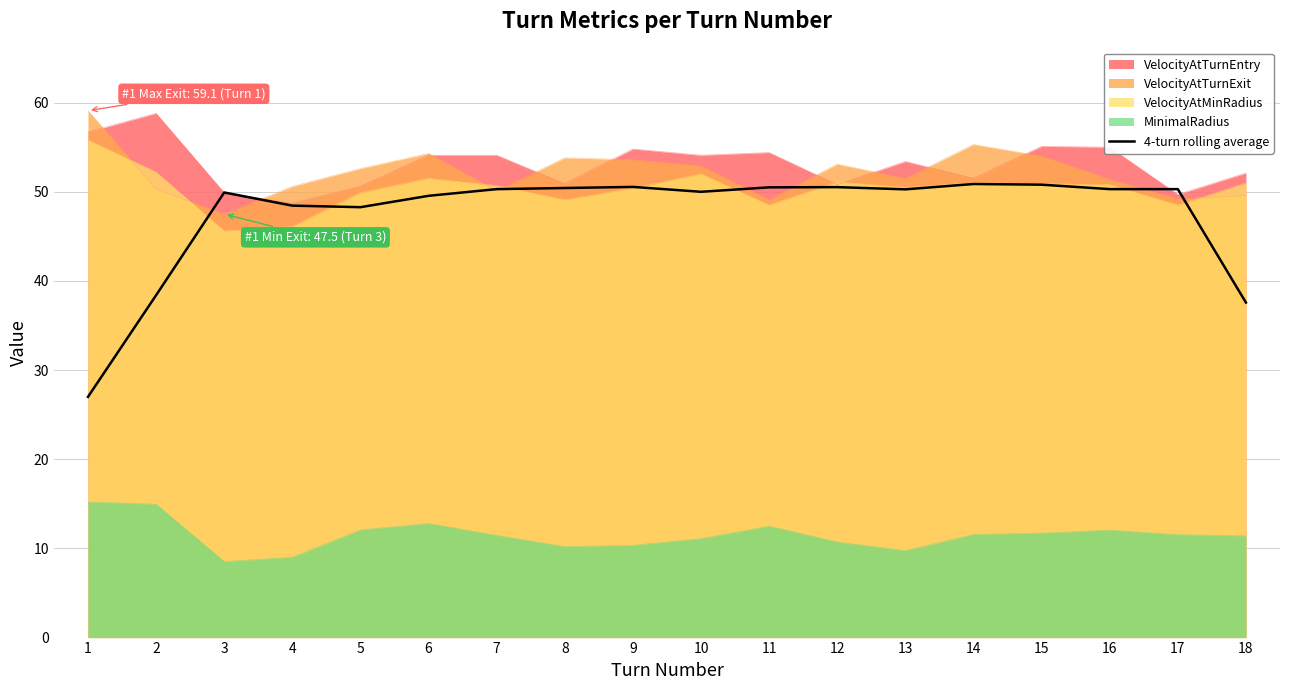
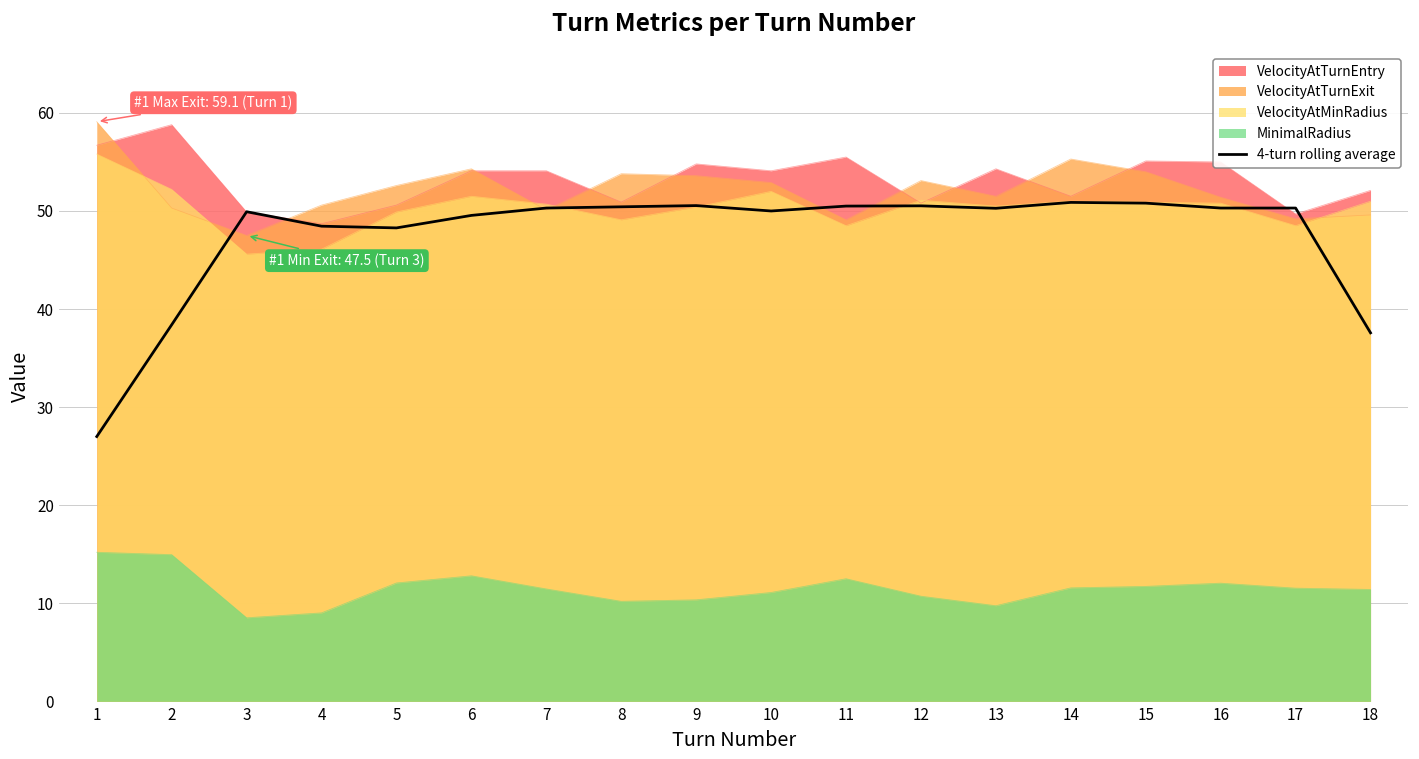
  {
    "VelocityAtTurnEntry": {
      "1": 57,
      "5": 51,
      "7": 54,
      "8": 51,
      "9": 55,
      "10": 54,
-     "11": 54,
-     "13": 53,
+     "11": 56,
+     "13": 54,
      "14": 52,
      "15": 55,
      "17": 50,
      "18": 52
    },
    "VelocityAtTurnExit": {
      "1": 59,
      "2": 50,
      "3": 48,
      "4": 51,
      "5": 53,
      "8": 54,
      "9": 54,
      "10": 53,
      "11": 49,
      "12": 53,
      "13": 52,
      "14": 55,
      "15": 54,
      "16": 51,
      "17": 49,
      "18": 50
    },
    "VelocityAtMinRadius": {
      "1": 56,
      "2": 52,
      "3": 46,
      "5": 50,
      "6": 52,
      "7": 51,
      "8": 49,
      "10": 52,
      "11": 49,
      "12": 51,
      "16": 51,
      "17": 49,
      "18": 51
    },
    "MinimalRadius": {
      "1": 15,
      "2": 15,
      "3": 9,
      "4": 9,
      "5": 12,
      "6": 13,
      "7": 11,
      "8": 10,
      "9": 10,
      "10": 11,
      "11": 13,
      "12": 11,
      "13": 10,
      "14": 12,
      "15": 12,
      "16": 12,
      "17": 12,
      "18": 11
    },
    "4-turn rolling average": {
      "1": 27,
      "2": 38,
      "5": 48,
      "6": 50,
      "8": 50,
      "10": 50,
      "11": 51,
      "16": 50,
      "17": 50,
      "18": 38
    }
  }
